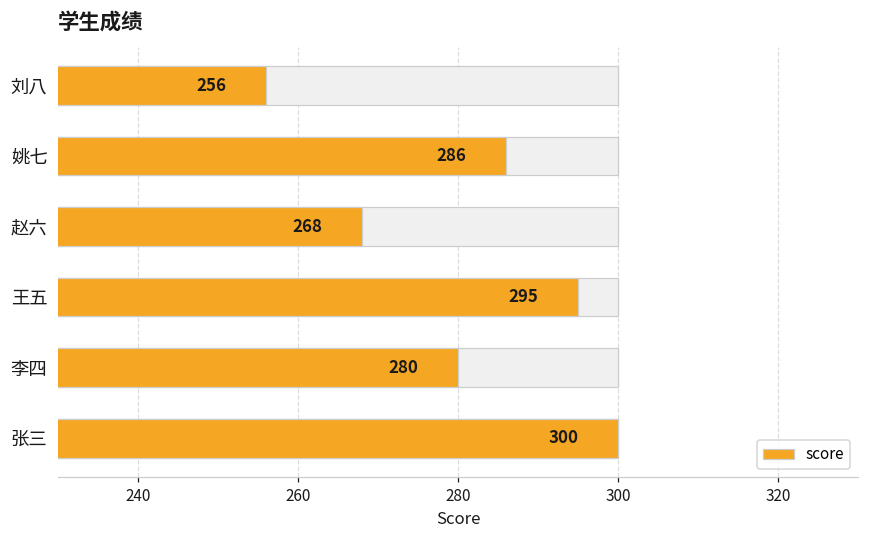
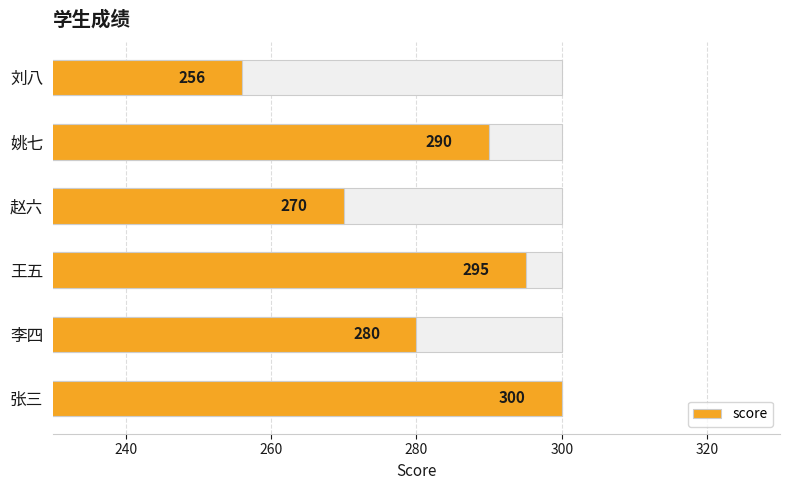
  {
    "score": {
-     "姚七": 286,
-     "赵六": 268,
+     "姚七": 290,
+     "赵六": 270,
      "张三": 300
    }
  }
